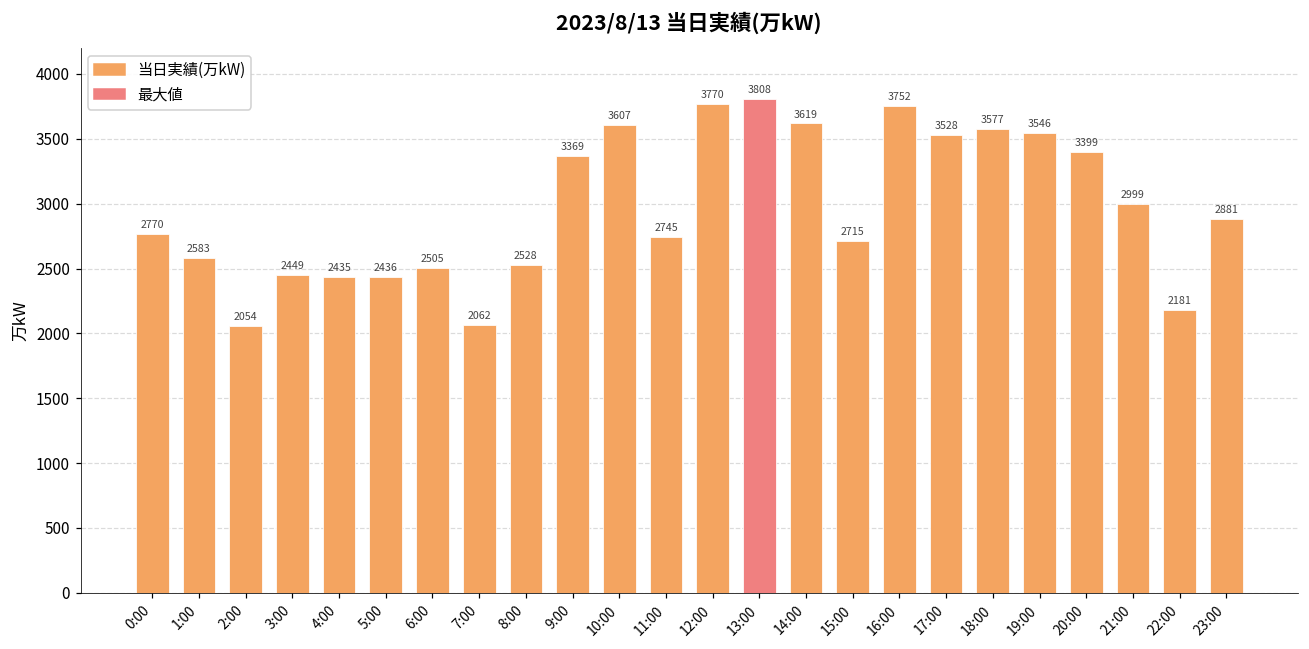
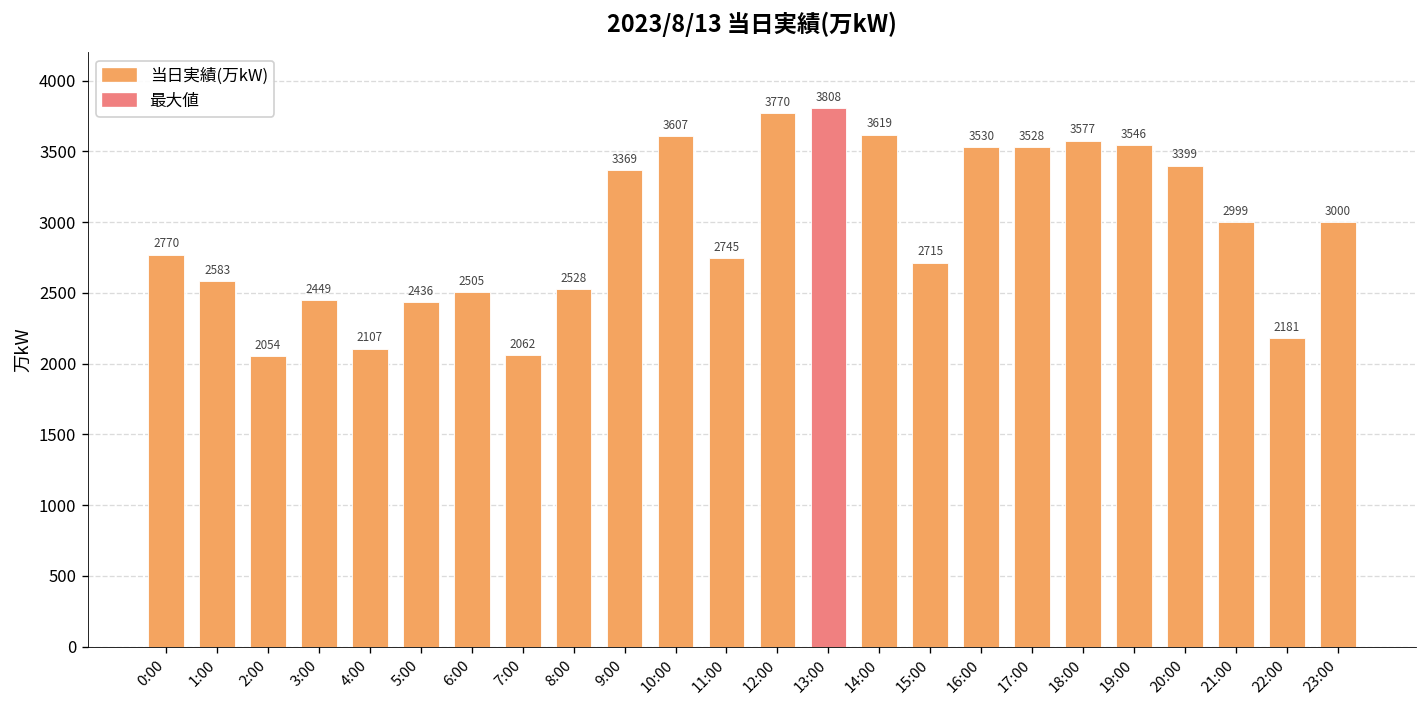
  {
    "0:00": 2770,
    "1:00": 2583,
    "2:00": 2054,
    "3:00": 2449,
-   "4:00": 2435,
+   "4:00": 2107,
    "5:00": 2436,
    "6:00": 2505,
    "7:00": 2062,
    "8:00": 2528,
    "9:00": 3369,
    "10:00": 3607,
    "11:00": 2745,
    "12:00": 3770,
    "13:00": 3808,
    "14:00": 3619,
    "15:00": 2715,
-   "16:00": 3752,
+   "16:00": 3530,
    "17:00": 3528,
    "18:00": 3577,
    "19:00": 3546,
    "20:00": 3399,
    "21:00": 2999,
    "22:00": 2181,
-   "23:00": 2881
+   "23:00": 3000
  }
